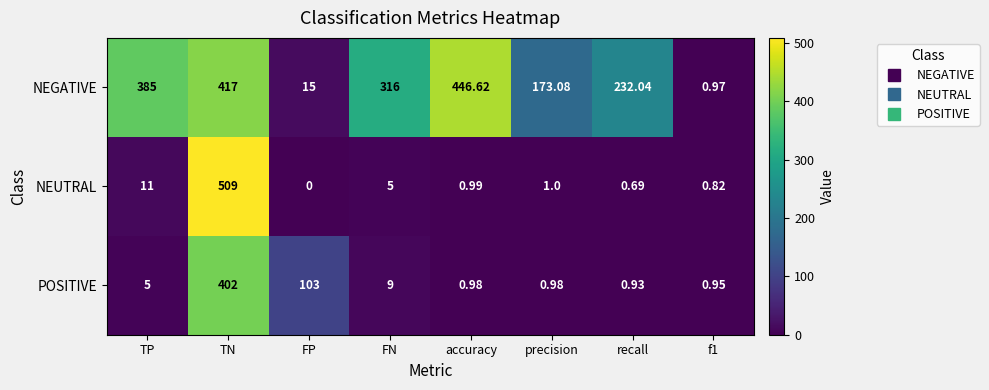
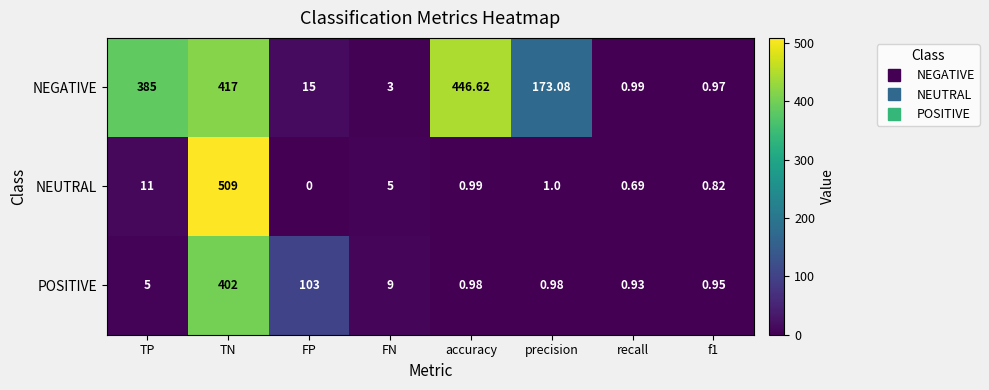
  {
    "NEGATIVE": {
      "TP": 385,
      "TN": 417,
      "FP": 15,
-     "FN": 316,
+     "FN": 3,
      "accuracy": 446.62,
      "precision": 173.08,
-     "recall": 232.04,
+     "recall": 0.99,
      "f1": 0.97
    },
    "NEUTRAL": {
      "TP": 11,
      "TN": 509,
      "FP": 0,
      "FN": 5,
      "accuracy": 0.99,
      "precision": 1.0,
      "recall": 0.69,
      "f1": 0.82
    },
    "POSITIVE": {
      "TP": 5,
      "TN": 402,
      "FP": 103,
      "FN": 9,
      "accuracy": 0.98,
      "precision": 0.98,
      "recall": 0.93,
      "f1": 0.95
    }
  }
